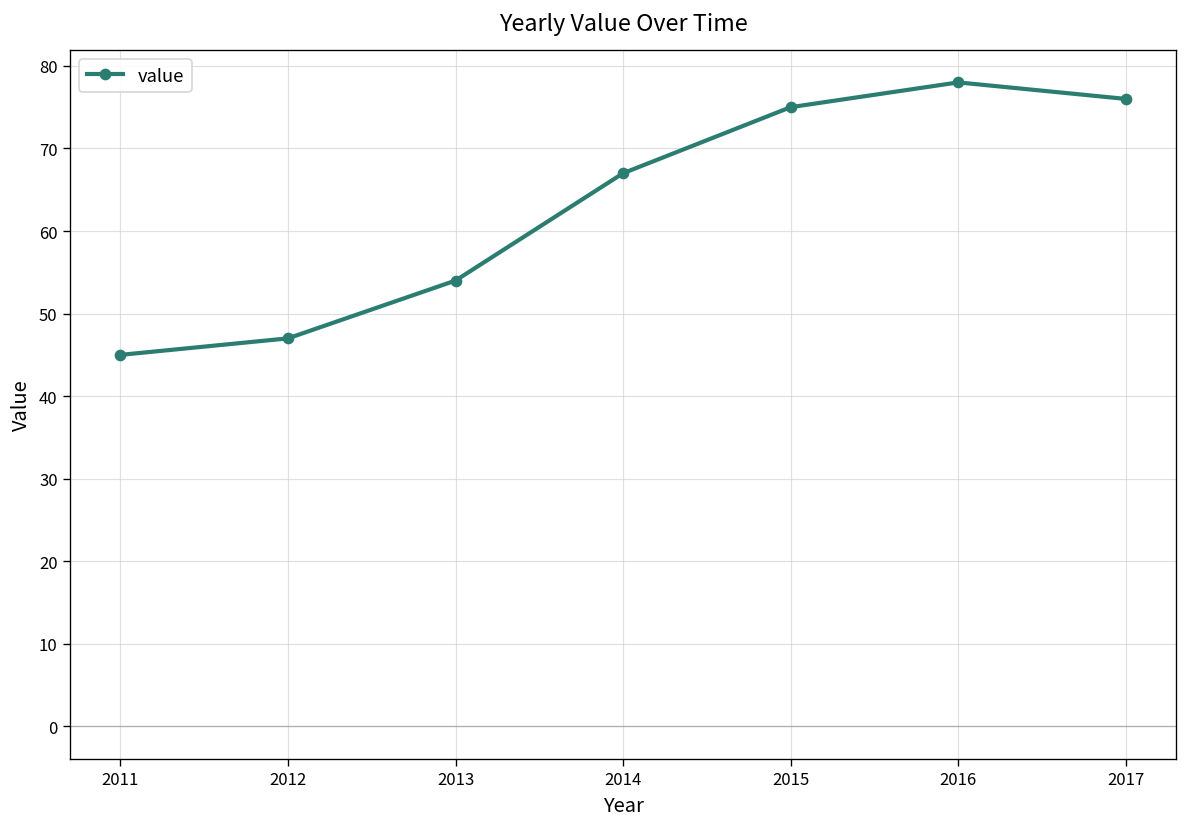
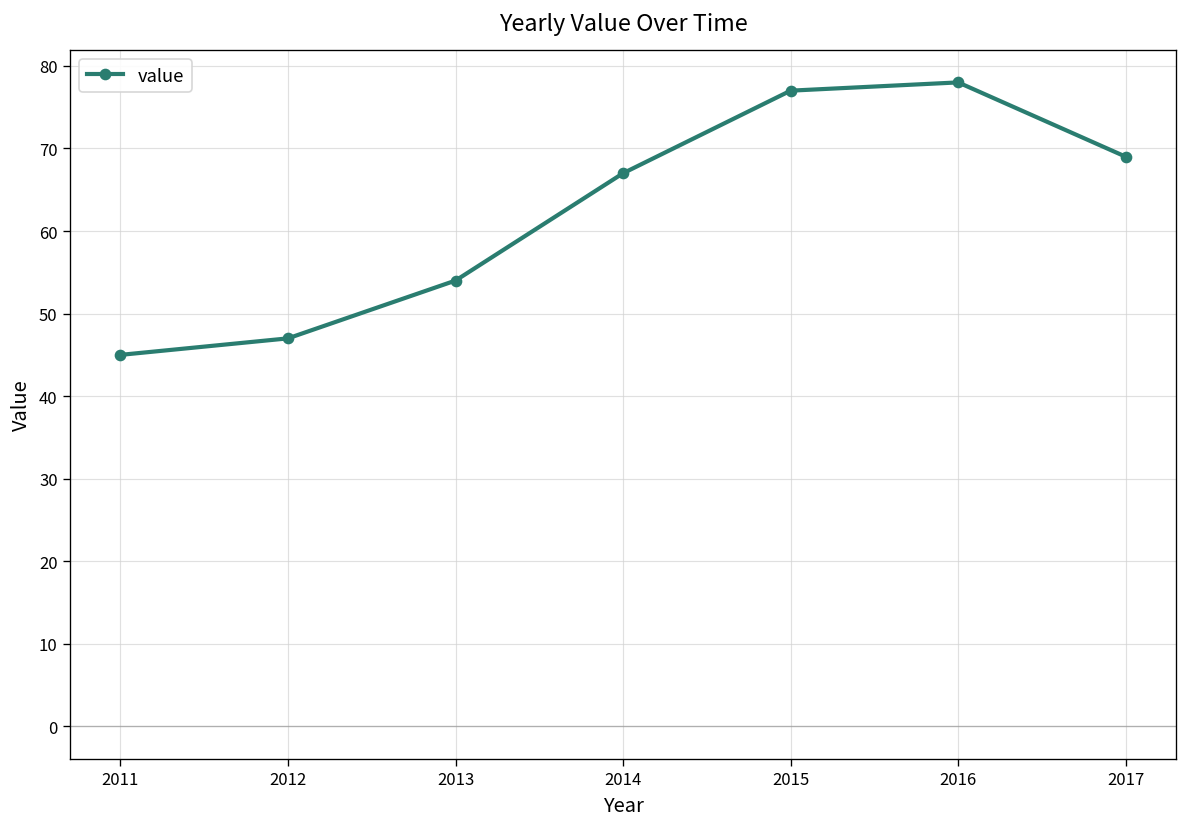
  {
    "2011": 45,
    "2012": 47,
    "2013": 54,
    "2014": 67,
-   "2015": 75,
+   "2015": 77,
    "2016": 78,
-   "2017": 76
+   "2017": 69
  }
